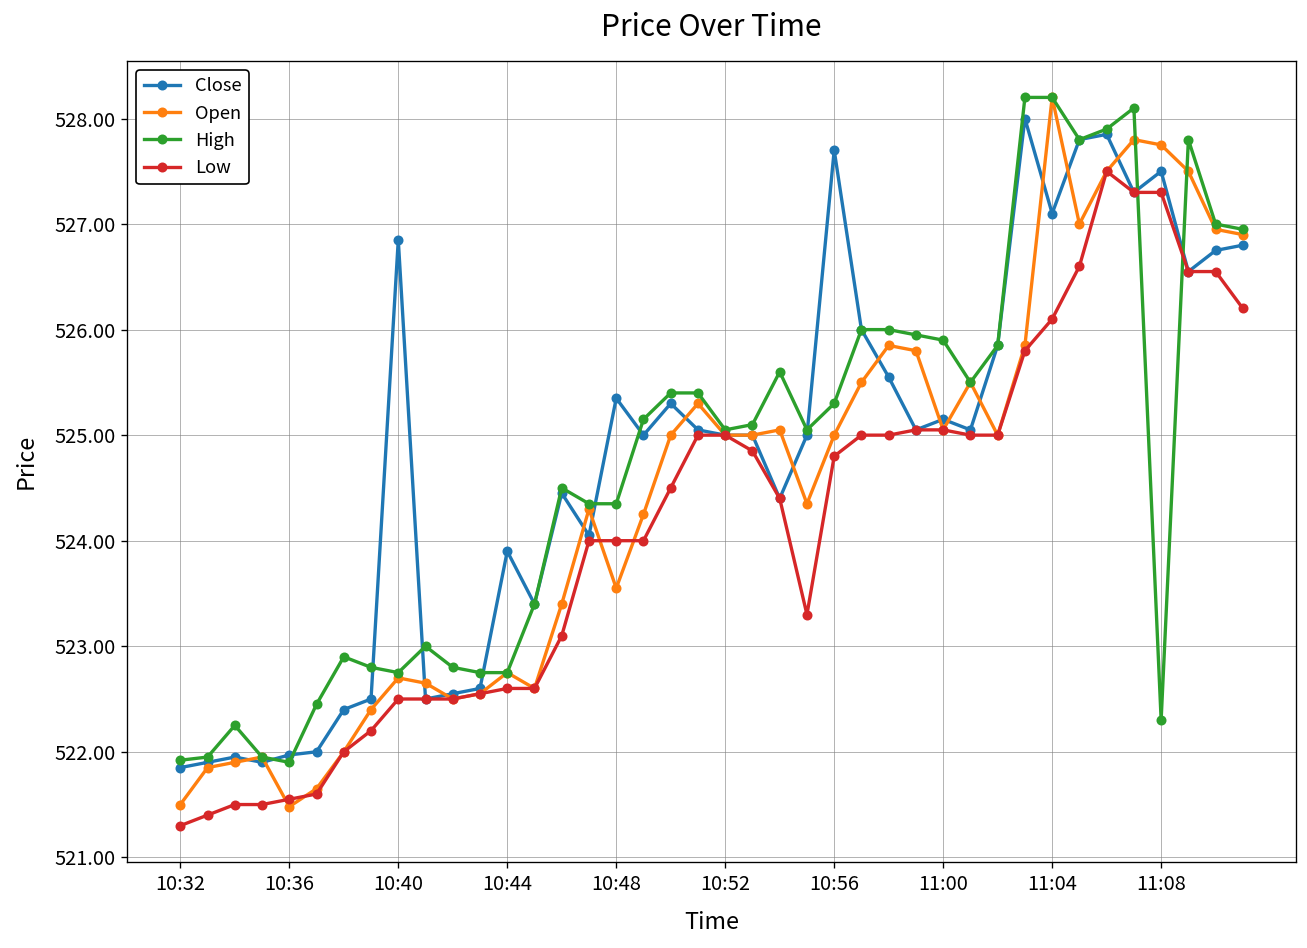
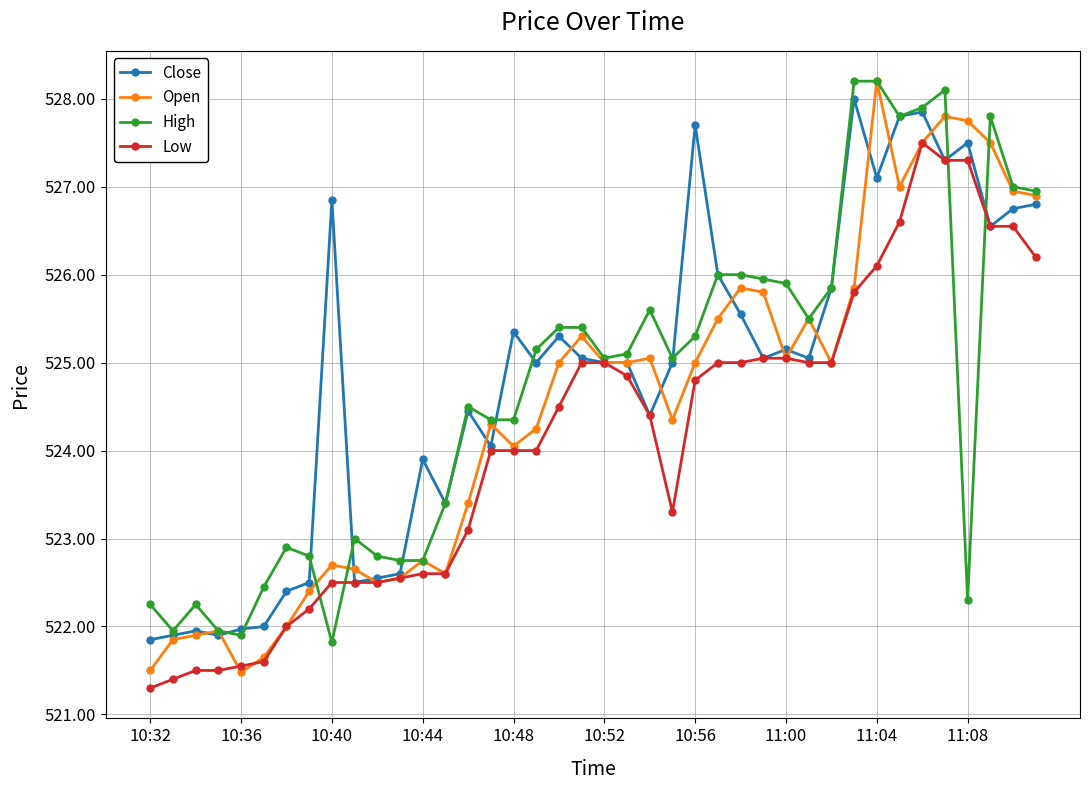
  {
    "Close": {
      "10:32": 521.9,
      "10:36": 522.0,
      "10:40": 526.9,
      "10:44": 523.9,
      "10:48": 525.4,
      "10:56": 527.7,
      "11:00": 525.2,
      "11:04": 527.1,
      "11:08": 527.5
    },
    "Open": {
      "10:32": 521.5,
      "10:36": 521.5,
      "10:40": 522.7,
-     "10:48": 523.6,
+     "10:48": 524.1,
      "10:56": 525.0,
      "11:08": 527.8
    },
    "High": {
-     "10:32": 521.9,
+     "10:32": 522.3,
      "10:36": 521.9,
-     "10:40": 522.8,
+     "10:40": 521.8,
      "10:48": 524.4,
      "10:52": 525.1,
      "10:56": 525.3,
      "11:00": 525.9,
      "11:08": 522.3
    },
    "Low": {
      "10:32": 521.3,
      "10:36": 521.6,
      "10:40": 522.5,
      "10:44": 522.6,
      "10:48": 524.0,
      "10:56": 524.8,
      "11:04": 526.1,
      "11:08": 527.3
    }
  }
